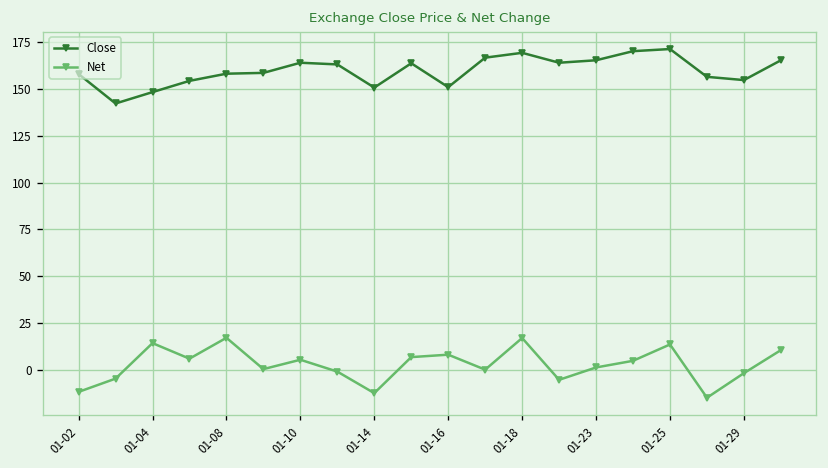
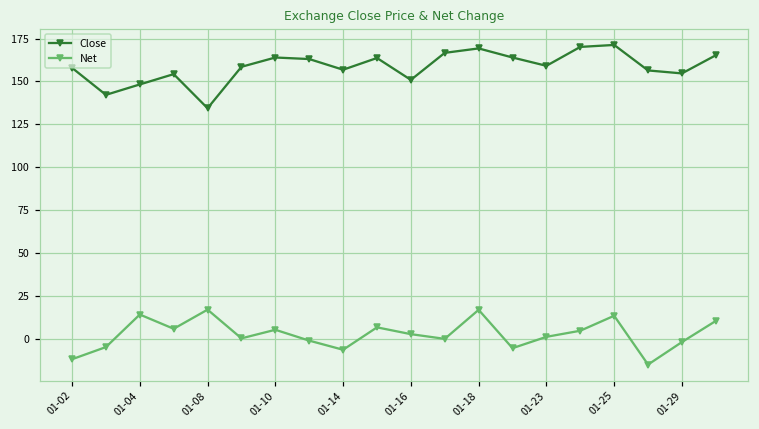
  {
    "Close": {
      "01-04": 148,
-     "01-08": 158,
+     "01-08": 134,
      "01-10": 164,
-     "01-14": 151,
+     "01-14": 157,
      "01-16": 151,
      "01-18": 169,
-     "01-23": 165,
+     "01-23": 159,
      "01-25": 171,
      "01-29": 155
    },
    "Net": {
      "01-02": -12,
      "01-04": 14,
      "01-08": 17,
      "01-10": 5,
-     "01-14": -12,
-     "01-16": 8,
+     "01-14": -6,
+     "01-16": 3,
      "01-18": 17,
      "01-23": 1,
      "01-25": 14,
      "01-29": -2
    }
  }
